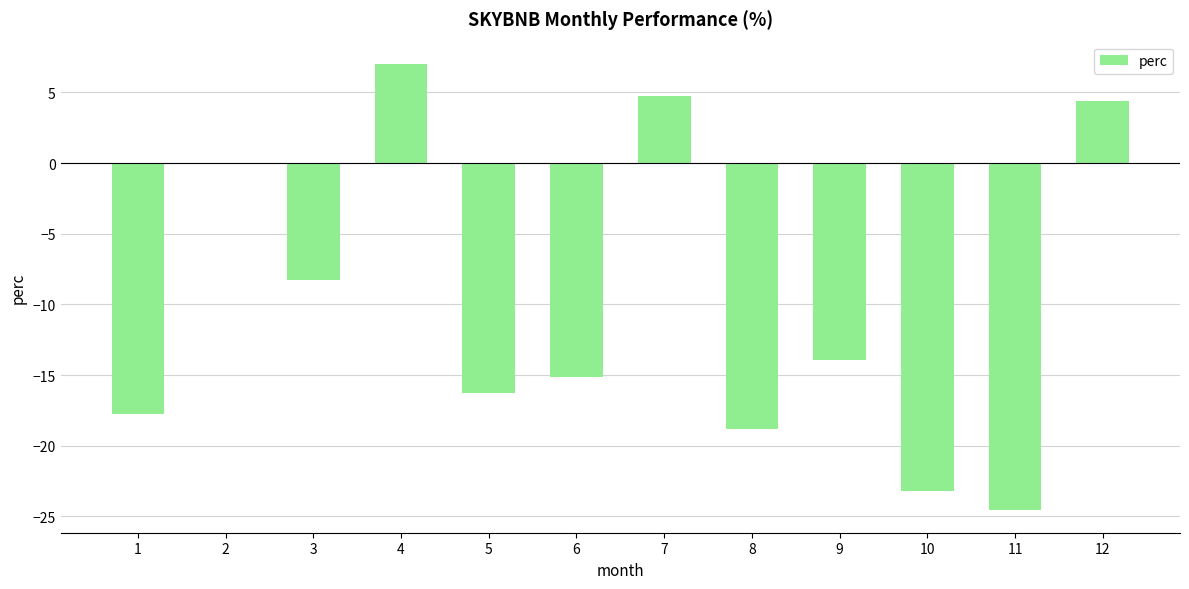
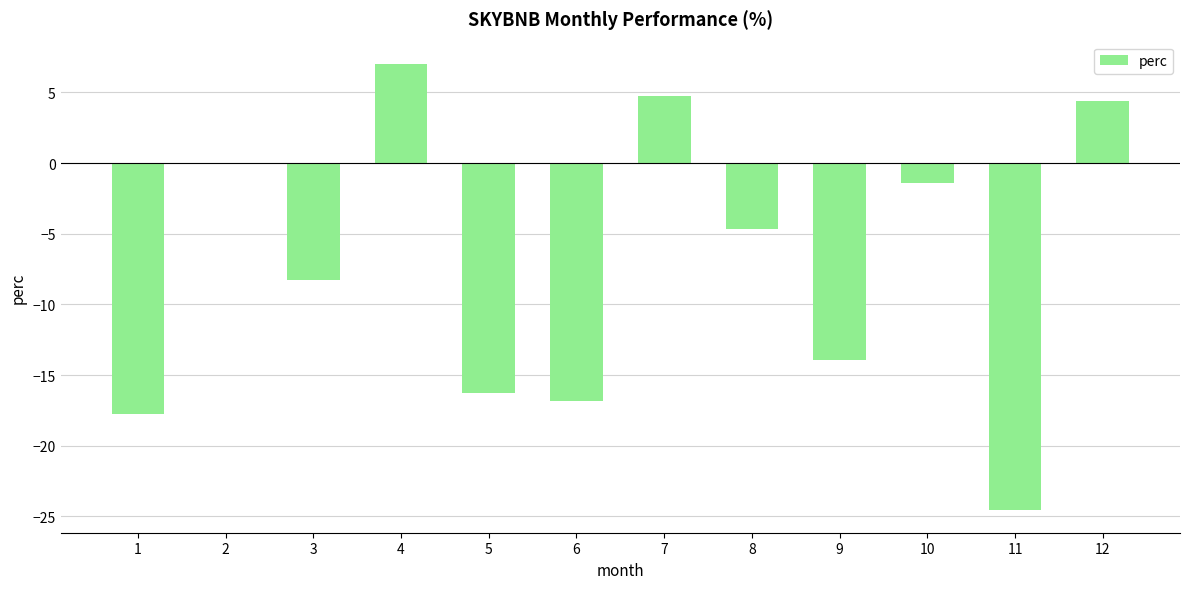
  {
    "1": -17.8,
    "2": 0.0,
    "3": -8.2,
    "4": 7.0,
    "5": -16.3,
-   "6": -15.1,
+   "6": -16.8,
    "7": 4.7,
-   "8": -18.8,
+   "8": -4.6,
    "9": -14.0,
-   "10": -23.2,
+   "10": -1.4,
    "11": -24.6,
    "12": 4.4
  }
